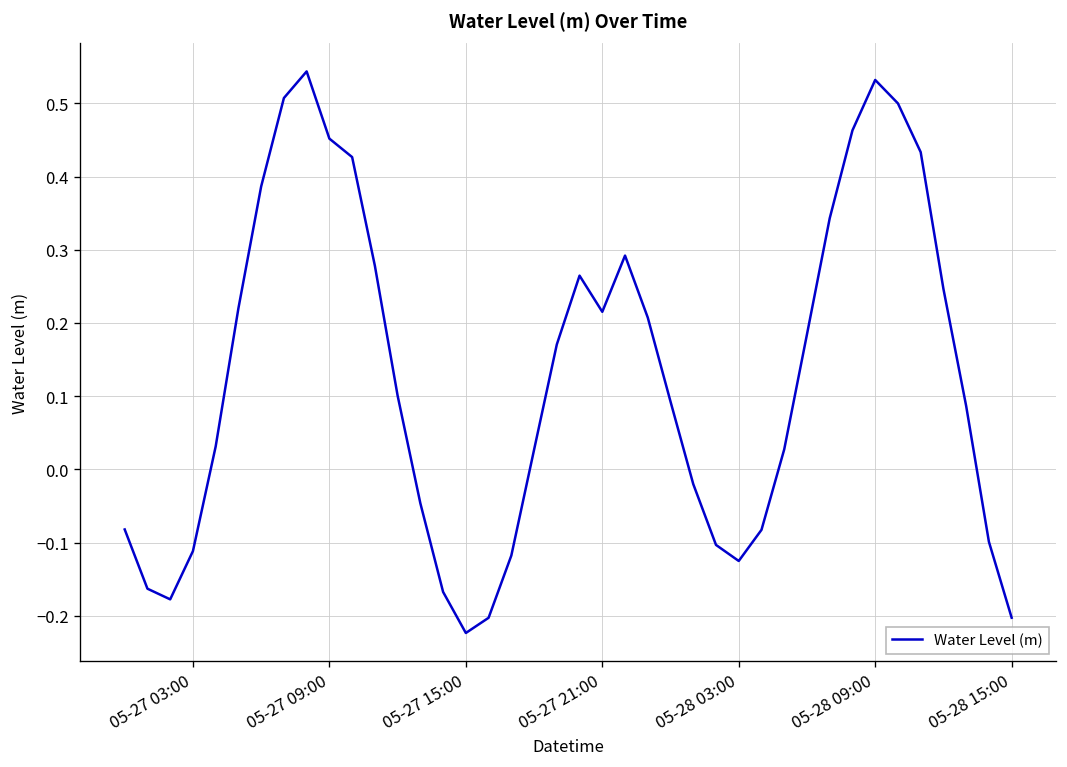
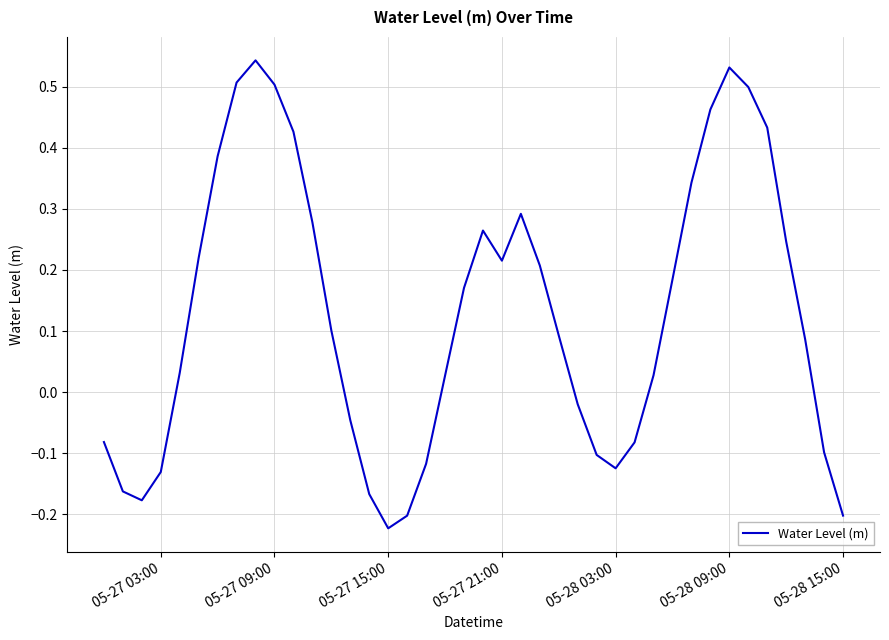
  {
-   "05-27 03:00": -0.11,
-   "05-27 09:00": 0.45,
+   "05-27 03:00": -0.13,
+   "05-27 09:00": 0.50,
    "05-27 15:00": -0.22,
    "05-27 21:00": 0.22,
    "05-28 03:00": -0.13,
    "05-28 09:00": 0.53,
    "05-28 15:00": -0.20
  }
